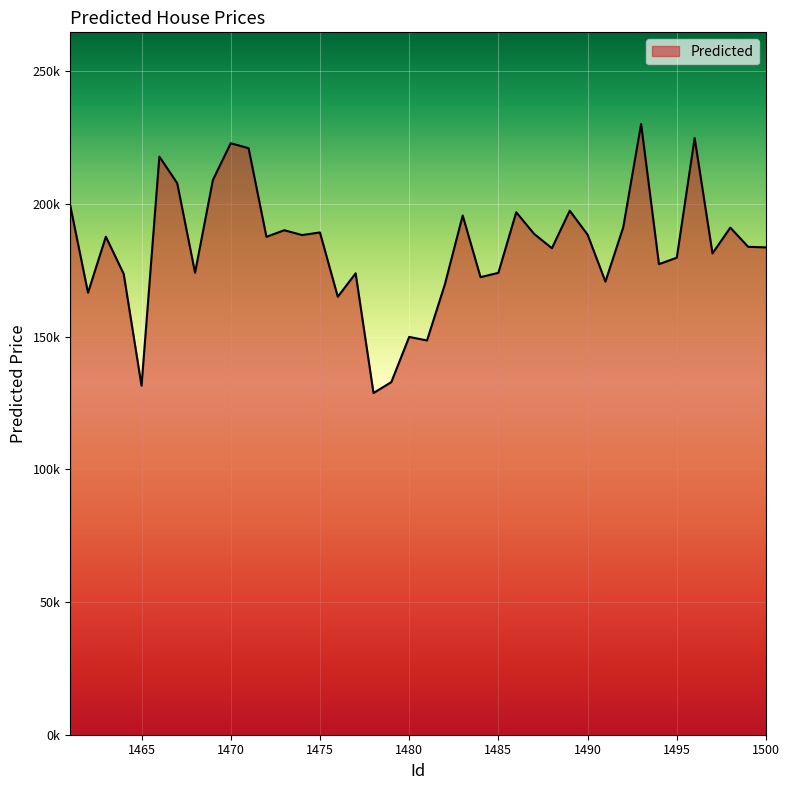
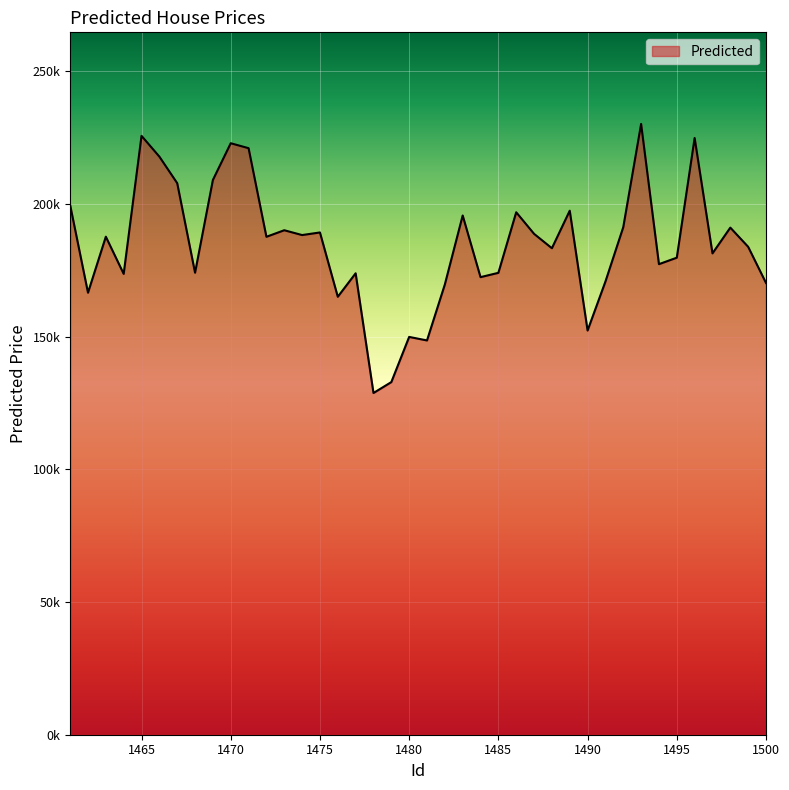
  {
-   "1465": 131000,
+   "1465": 226000,
    "1470": 223000,
    "1475": 189000,
    "1480": 150000,
    "1485": 174000,
-   "1490": 188000,
+   "1490": 152000,
    "1495": 180000,
-   "1500": 184000
+   "1500": 170000
  }
